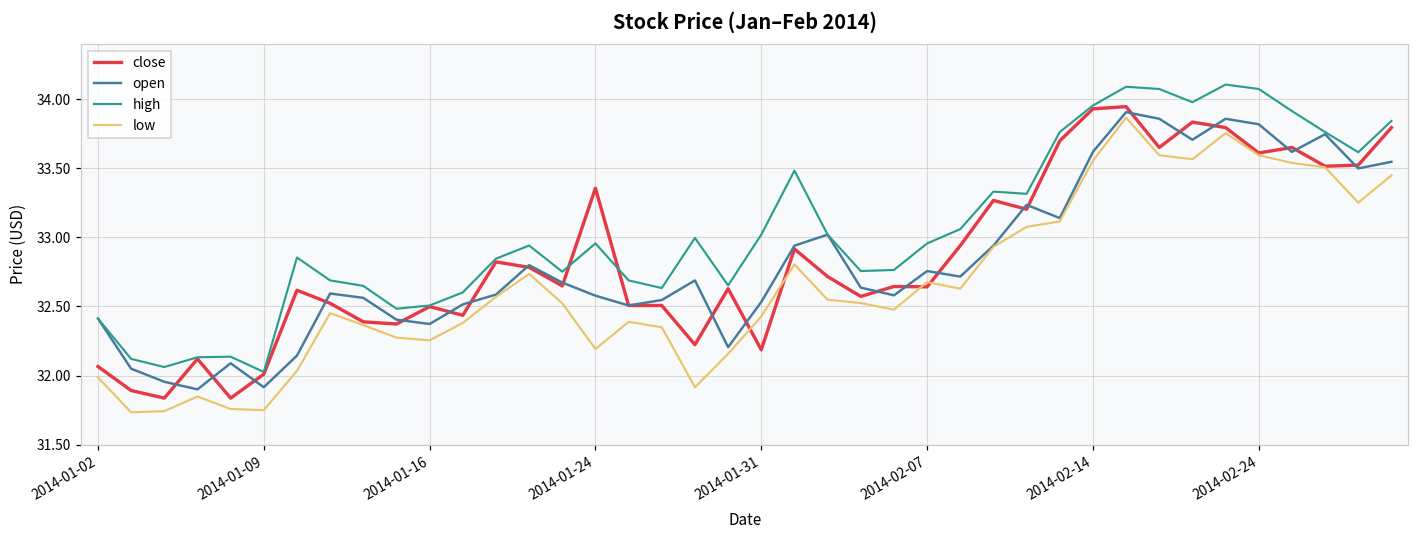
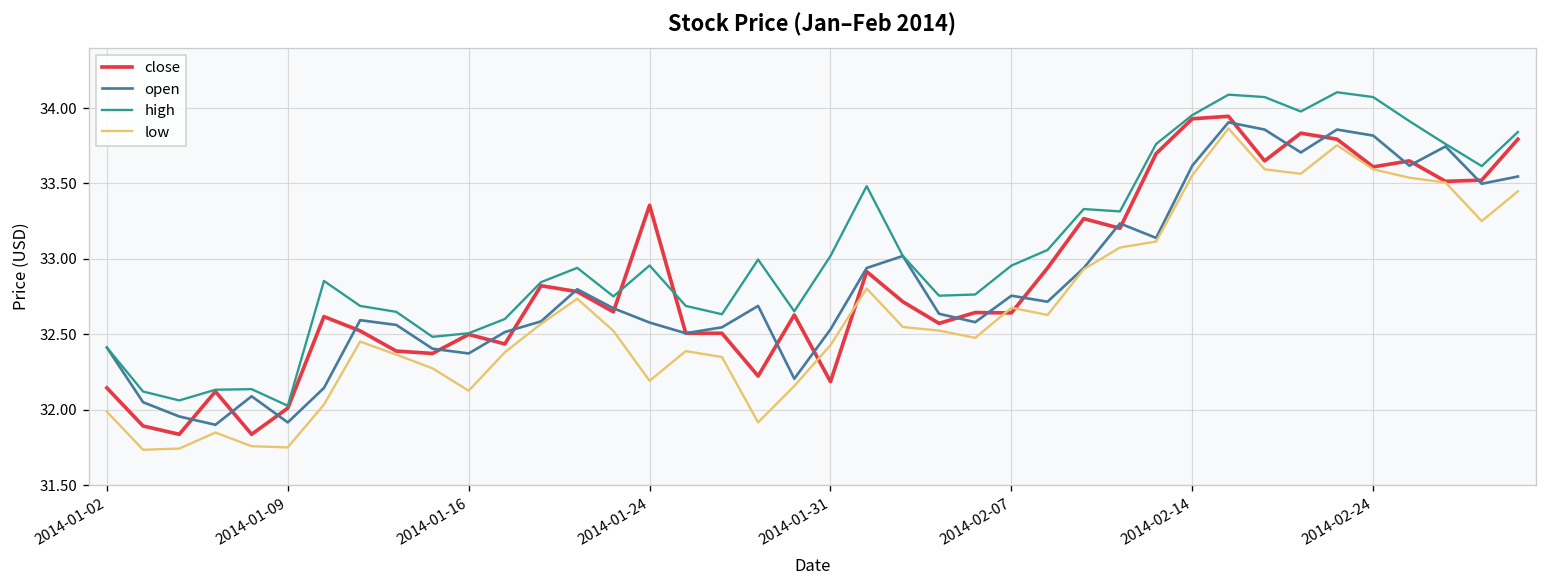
  {
    "close": {
-     "2014-01-02": 32.07,
+     "2014-01-02": 32.14,
      "2014-01-24": 33.36,
      "2014-01-31": 32.19,
      "2014-02-07": 32.64,
      "2014-02-14": 33.93
    },
    "low": {
      "2014-01-02": 31.99,
      "2014-01-09": 31.75,
-     "2014-01-16": 32.25,
+     "2014-01-16": 32.13,
      "2014-01-24": 32.19,
      "2014-01-31": 32.43,
      "2014-02-07": 32.68,
      "2014-02-14": 33.55
    }
  }
